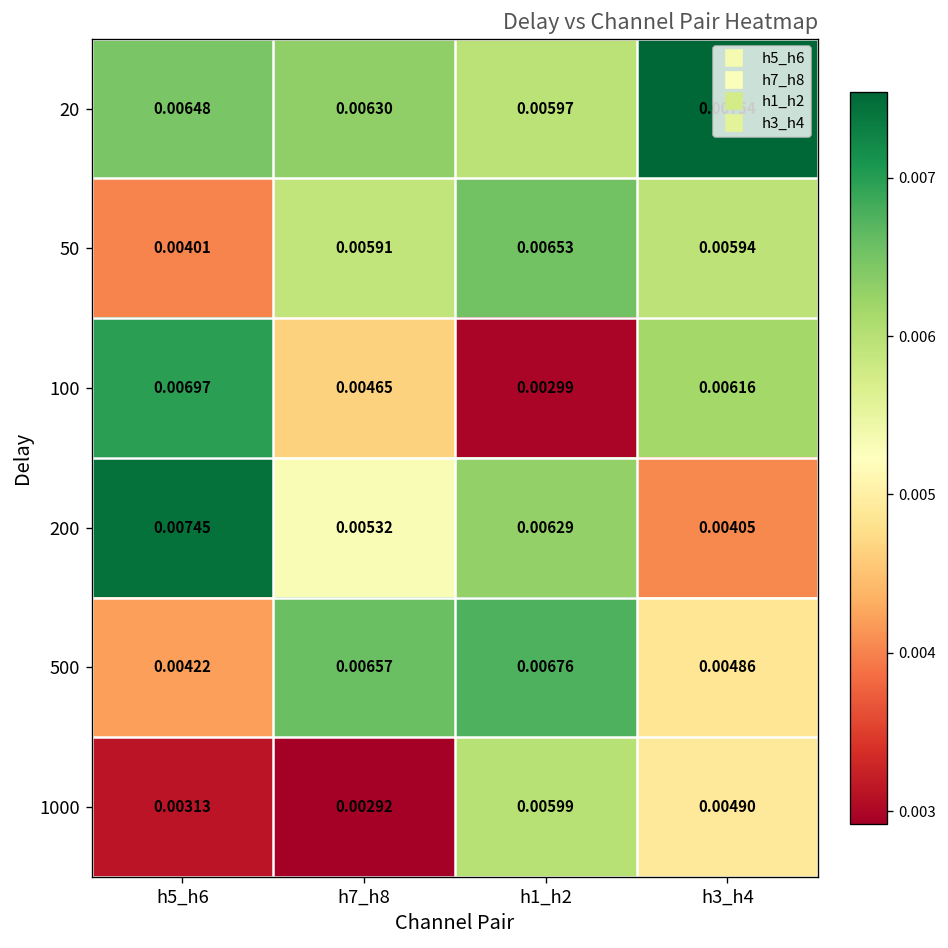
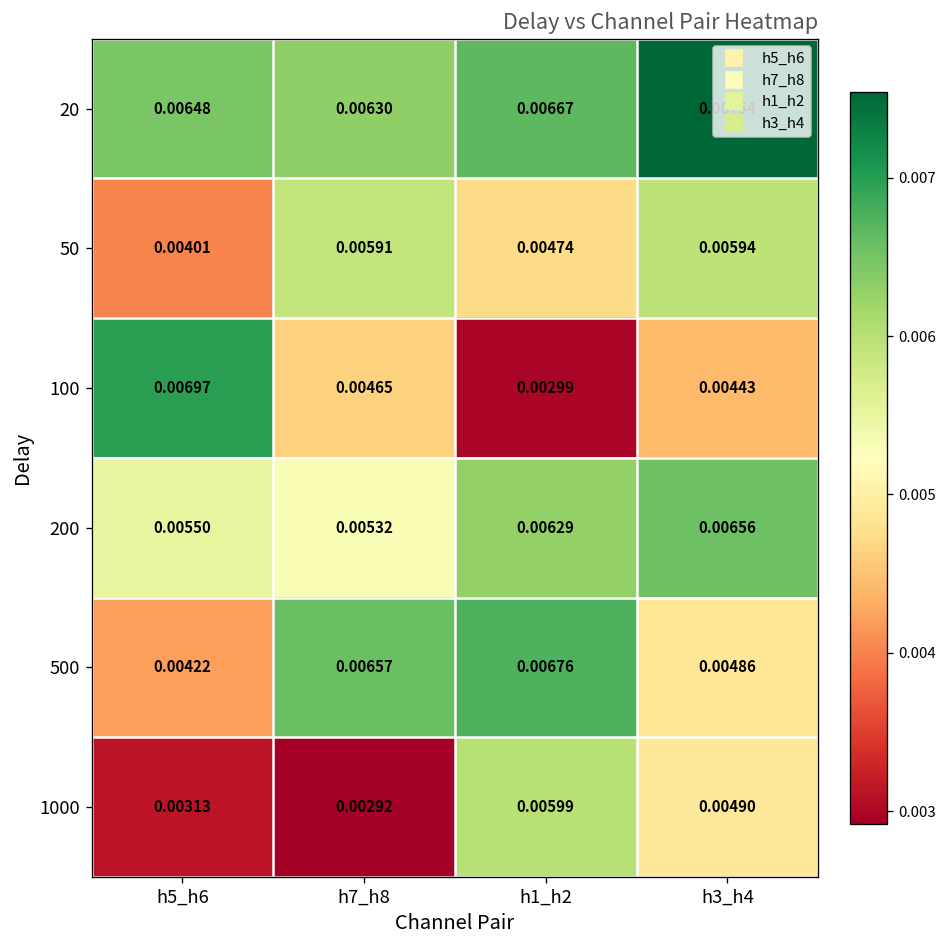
  {
    "20": {
      "h5_h6": 0.00648,
      "h7_h8": 0.00630,
-     "h1_h2": 0.00597
+     "h1_h2": 0.00667
    },
    "50": {
      "h5_h6": 0.00401,
      "h7_h8": 0.00591,
-     "h1_h2": 0.00653,
+     "h1_h2": 0.00474,
      "h3_h4": 0.00594
    },
    "100": {
      "h5_h6": 0.00697,
      "h7_h8": 0.00465,
      "h1_h2": 0.00299,
-     "h3_h4": 0.00616
+     "h3_h4": 0.00443
    },
    "200": {
-     "h5_h6": 0.00745,
+     "h5_h6": 0.00550,
      "h7_h8": 0.00532,
      "h1_h2": 0.00629,
-     "h3_h4": 0.00405
+     "h3_h4": 0.00656
    },
    "500": {
      "h5_h6": 0.00422,
      "h7_h8": 0.00657,
      "h1_h2": 0.00676,
      "h3_h4": 0.00486
    },
    "1000": {
      "h5_h6": 0.00313,
      "h7_h8": 0.00292,
      "h1_h2": 0.00599,
      "h3_h4": 0.00490
    }
  }
